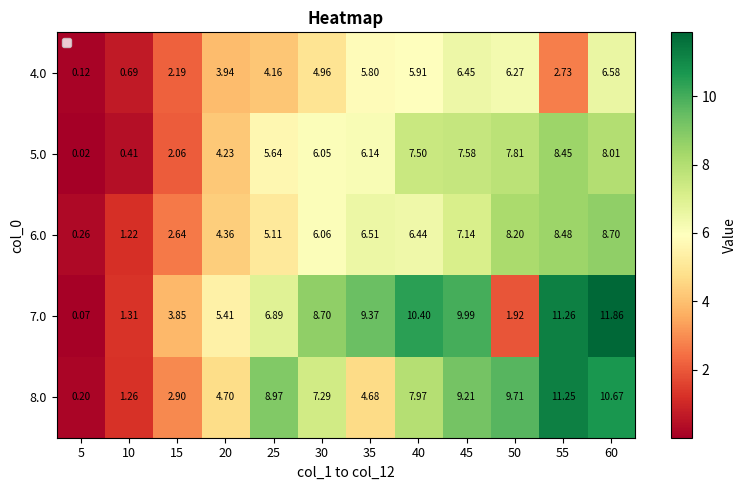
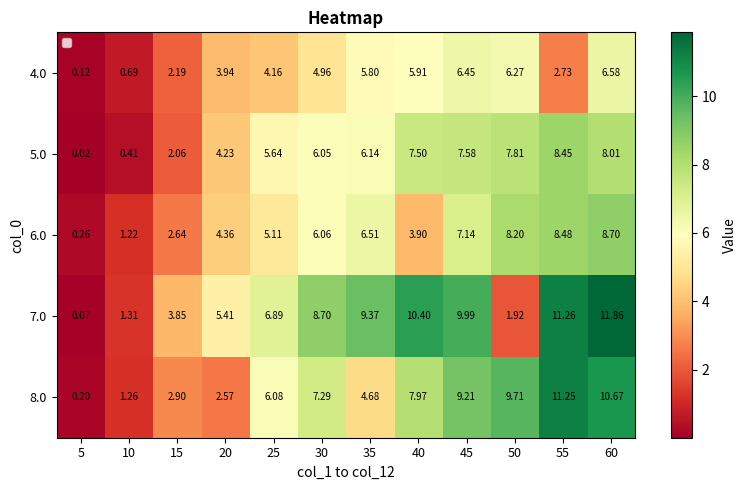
  {
    "4.0": {
      "5": 0.12,
      "10": 0.69,
      "15": 2.19,
      "20": 3.94,
      "25": 4.16,
      "30": 4.96,
      "35": 5.80,
      "40": 5.91,
      "45": 6.45,
      "50": 6.27,
      "55": 2.73,
      "60": 6.58
    },
    "5.0": {
      "5": 0.02,
      "10": 0.41,
      "15": 2.06,
      "20": 4.23,
      "25": 5.64,
      "30": 6.05,
      "35": 6.14,
      "40": 7.50,
      "45": 7.58,
      "50": 7.81,
      "55": 8.45,
      "60": 8.01
    },
    "6.0": {
      "5": 0.26,
      "10": 1.22,
      "15": 2.64,
      "20": 4.36,
      "25": 5.11,
      "30": 6.06,
      "35": 6.51,
-     "40": 6.44,
+     "40": 3.90,
      "45": 7.14,
      "50": 8.20,
      "55": 8.48,
      "60": 8.70
    },
    "7.0": {
      "5": 0.07,
      "10": 1.31,
      "15": 3.85,
      "20": 5.41,
      "25": 6.89,
      "30": 8.70,
      "35": 9.37,
      "40": 10.40,
      "45": 9.99,
      "50": 1.92,
      "55": 11.26,
      "60": 11.86
    },
    "8.0": {
      "5": 0.20,
      "10": 1.26,
      "15": 2.90,
-     "20": 4.70,
-     "25": 8.97,
+     "20": 2.57,
+     "25": 6.08,
      "30": 7.29,
      "35": 4.68,
      "40": 7.97,
      "45": 9.21,
      "50": 9.71,
      "55": 11.25,
      "60": 10.67
    }
  }
